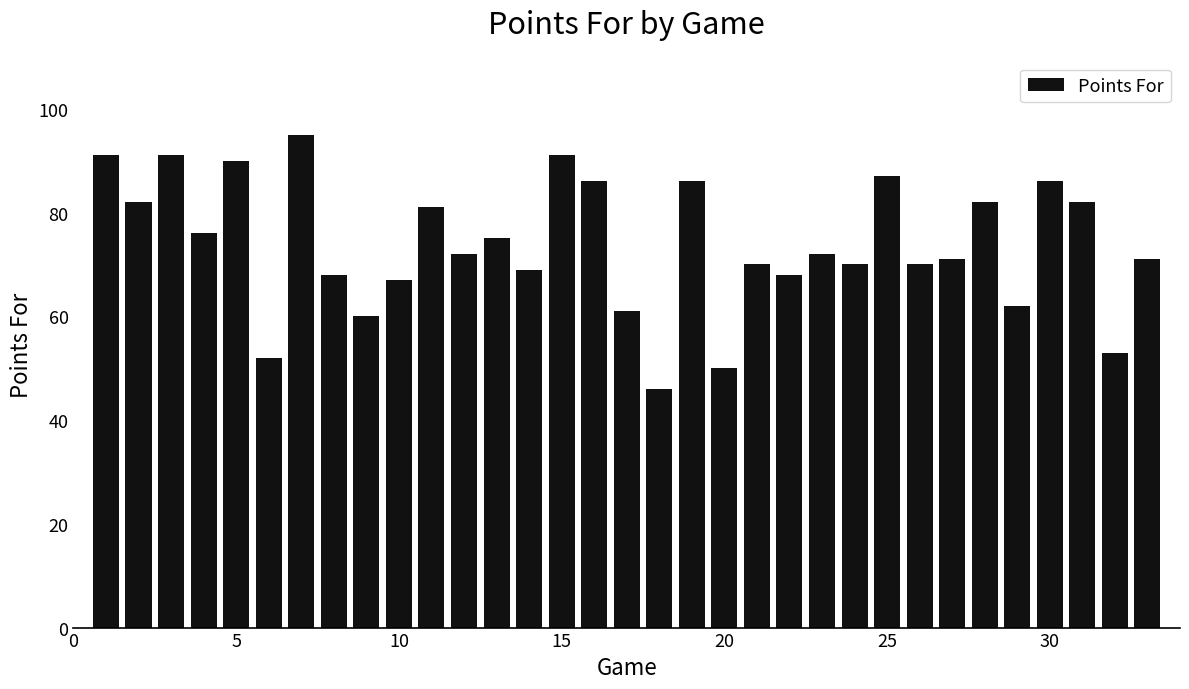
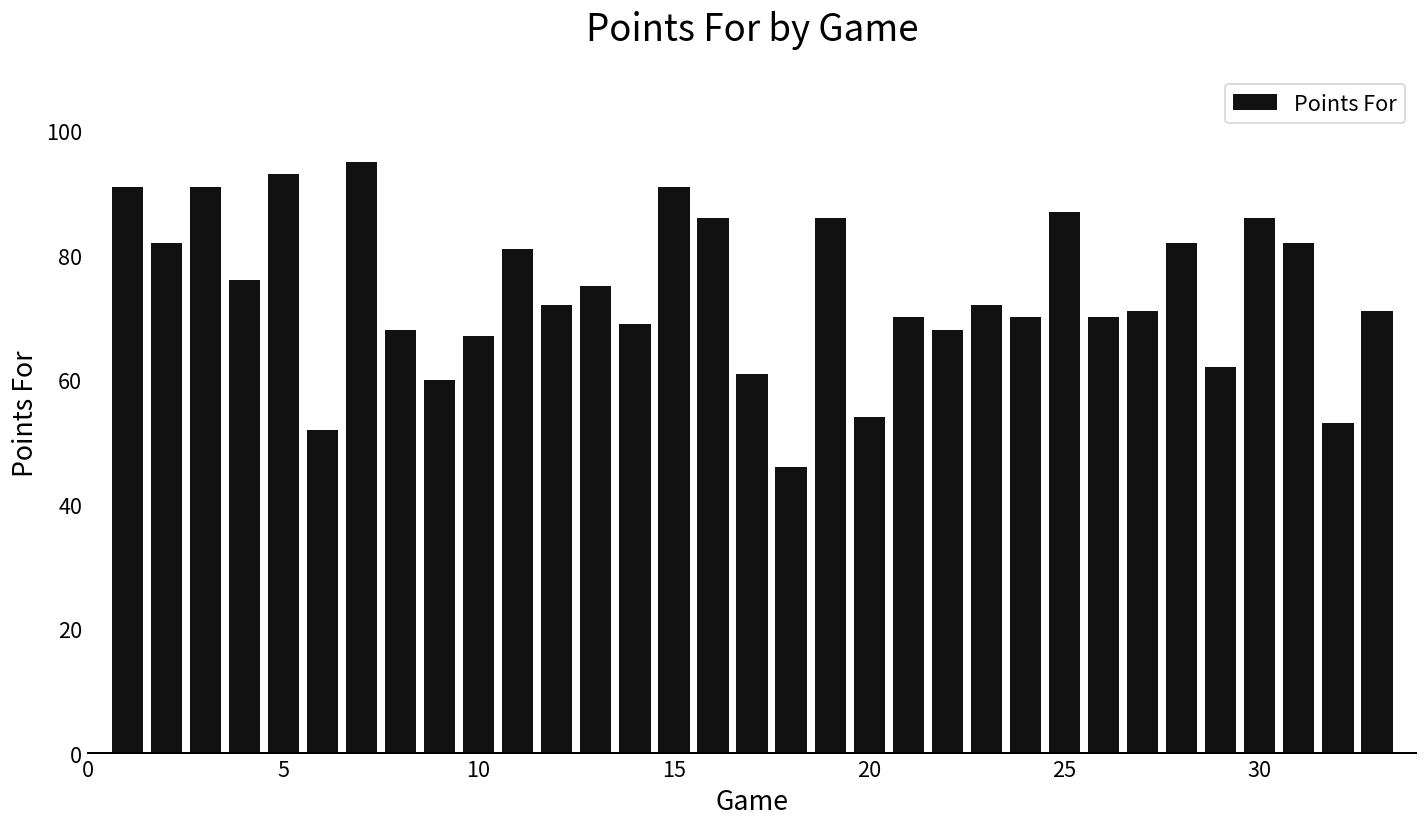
  {
-   "5": 90,
+   "5": 93,
    "10": 67,
    "15": 91,
-   "20": 50,
+   "20": 54,
    "25": 87,
    "30": 86
  }
